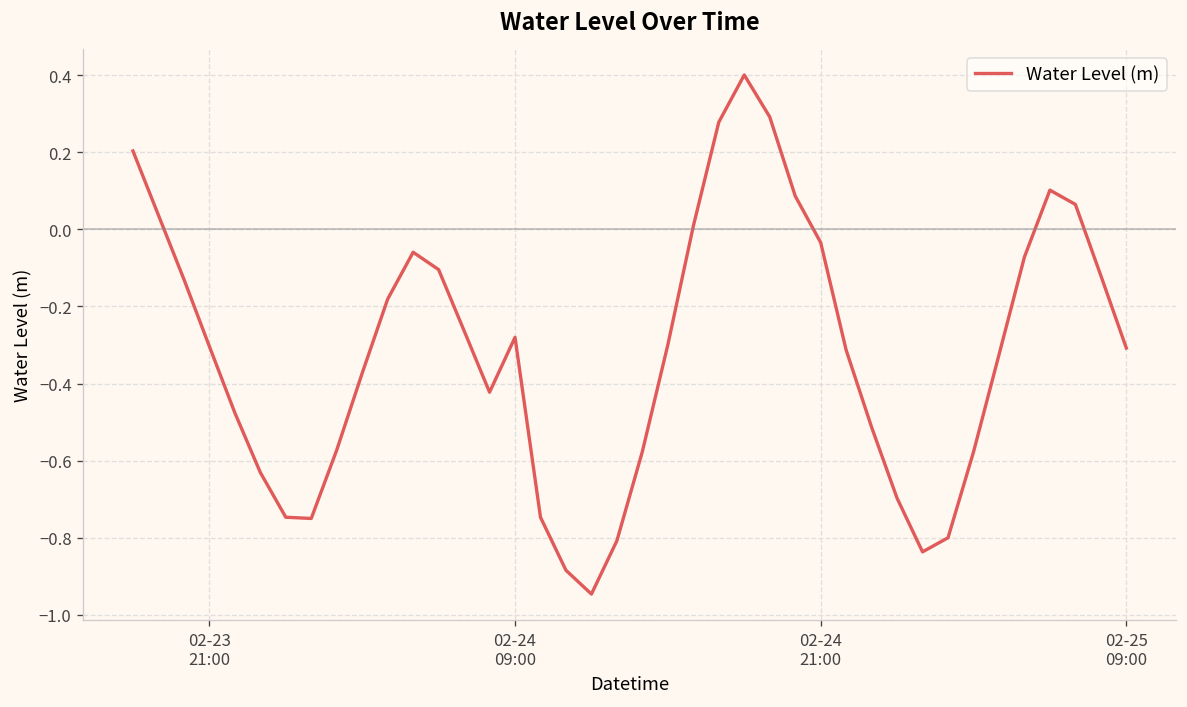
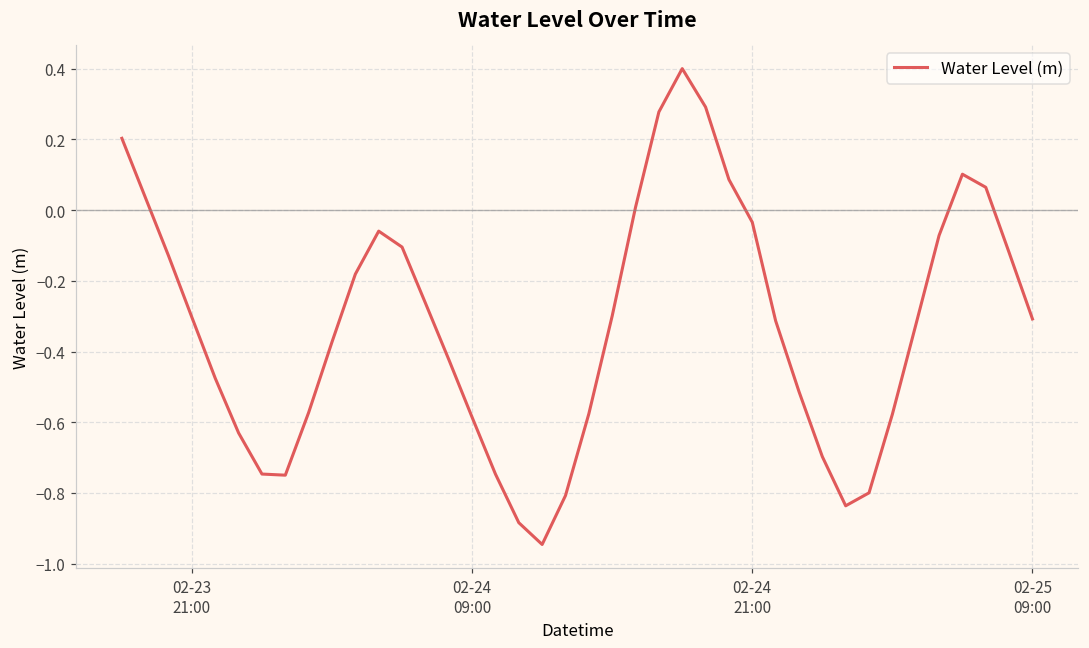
  {
    "02-23 21:00": -0.30,
-   "02-24 09:00": -0.28,
+   "02-24 09:00": -0.59,
    "02-24 21:00": -0.03,
    "02-25 09:00": -0.31
  }
